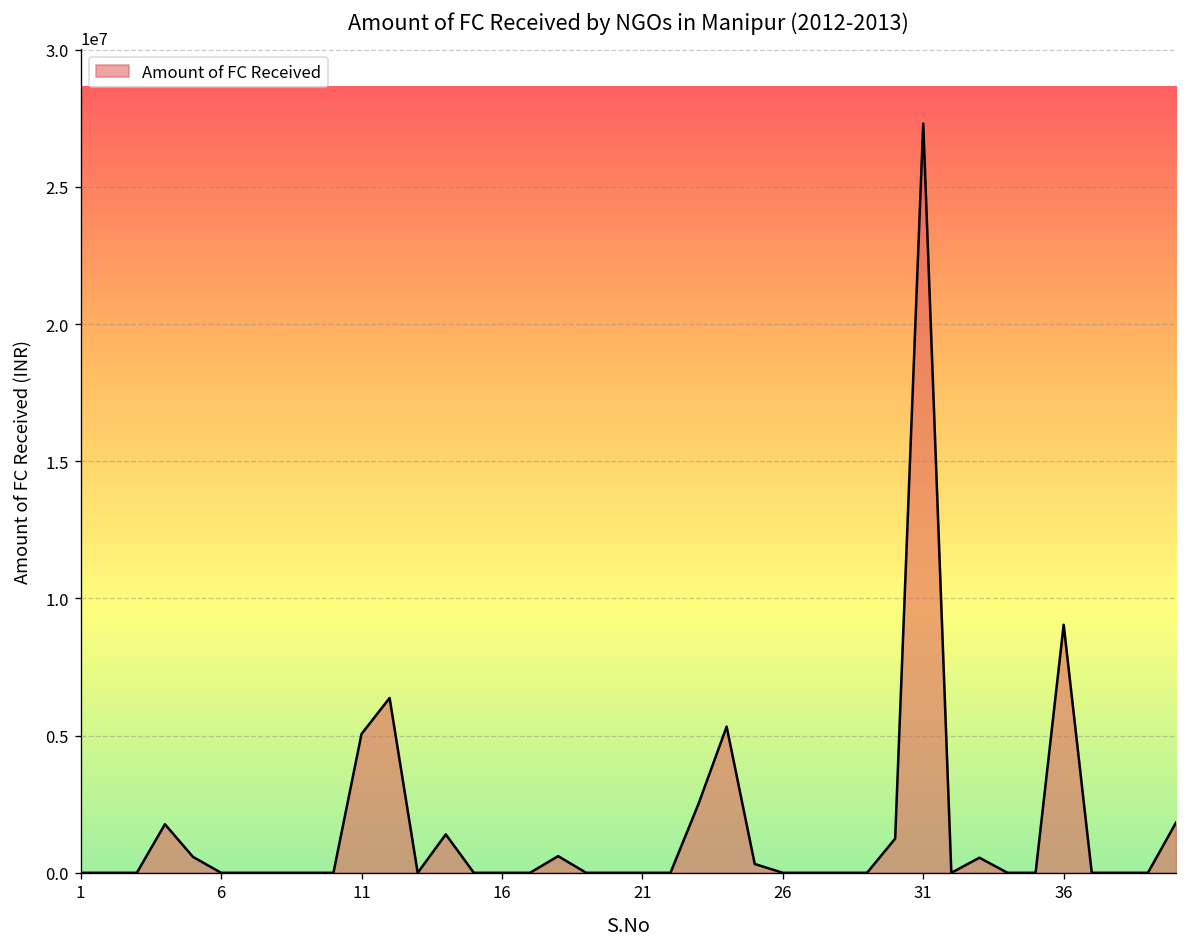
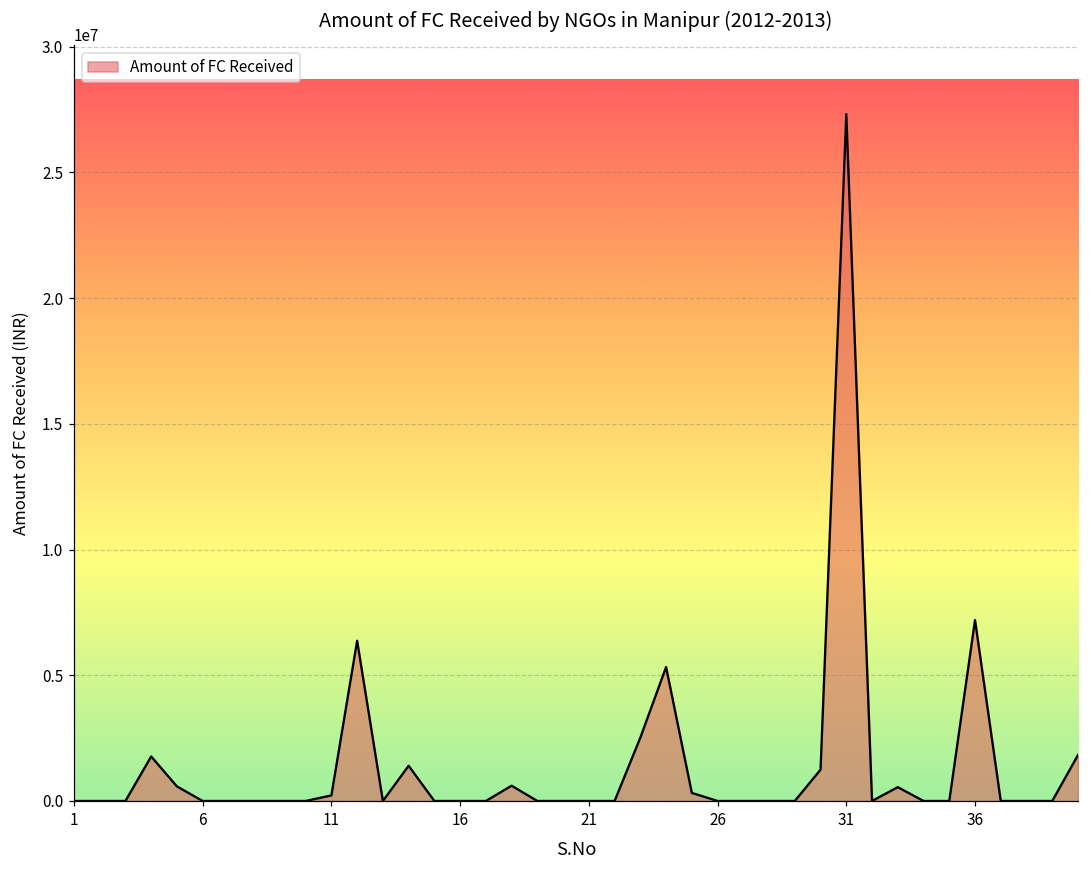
  {
    "1": 0,
    "6": 0,
-   "11": 5100000,
+   "11": 200000,
    "16": 0,
    "21": 0,
    "26": 0,
    "31": 27300000,
-   "36": 9000000
+   "36": 7200000
  }
